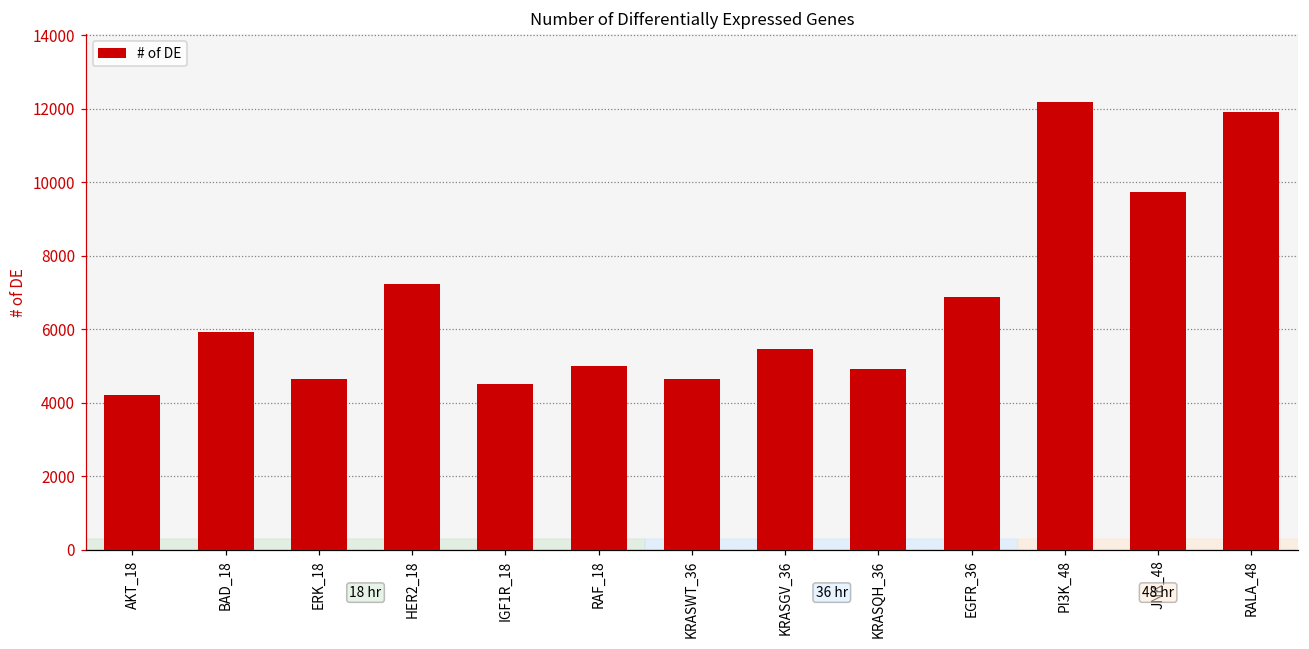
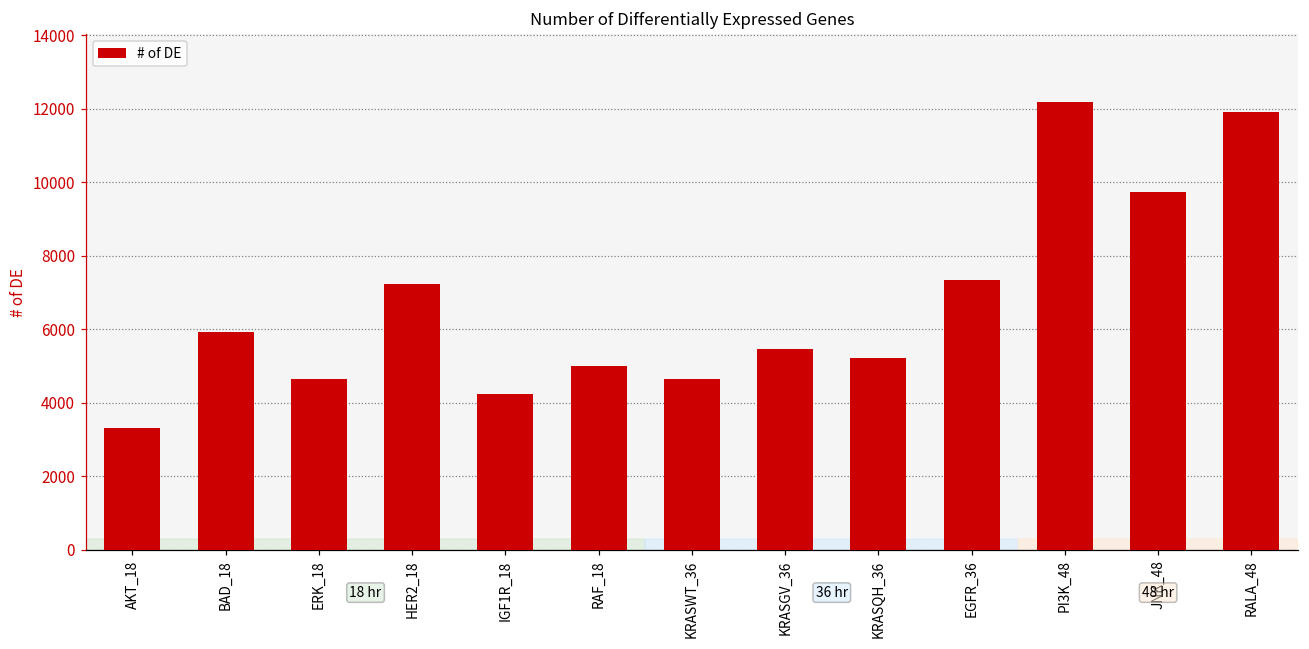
  {
-   "AKT_18": 4200,
+   "AKT_18": 3300,
    "BAD_18": 5900,
    "ERK_18": 4600,
    "HER2_18": 7200,
-   "IGF1R_18": 4500,
+   "IGF1R_18": 4200,
    "RAF_18": 5000,
    "KRASWT_36": 4600,
    "KRASGV_36": 5500,
-   "KRASQH_36": 4900,
-   "EGFR_36": 6900,
+   "KRASQH_36": 5200,
+   "EGFR_36": 7300,
    "PI3K_48": 12200,
    "JNK_48": 9700,
    "RALA_48": 11900
  }
